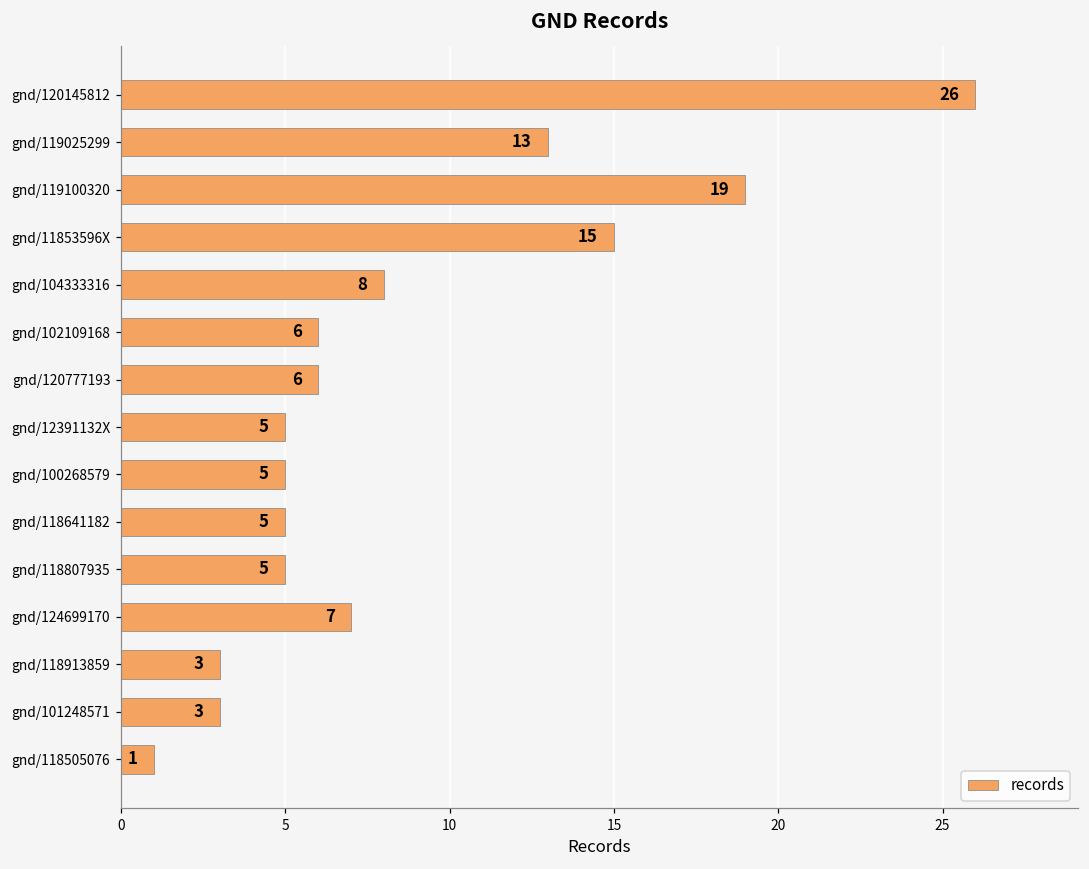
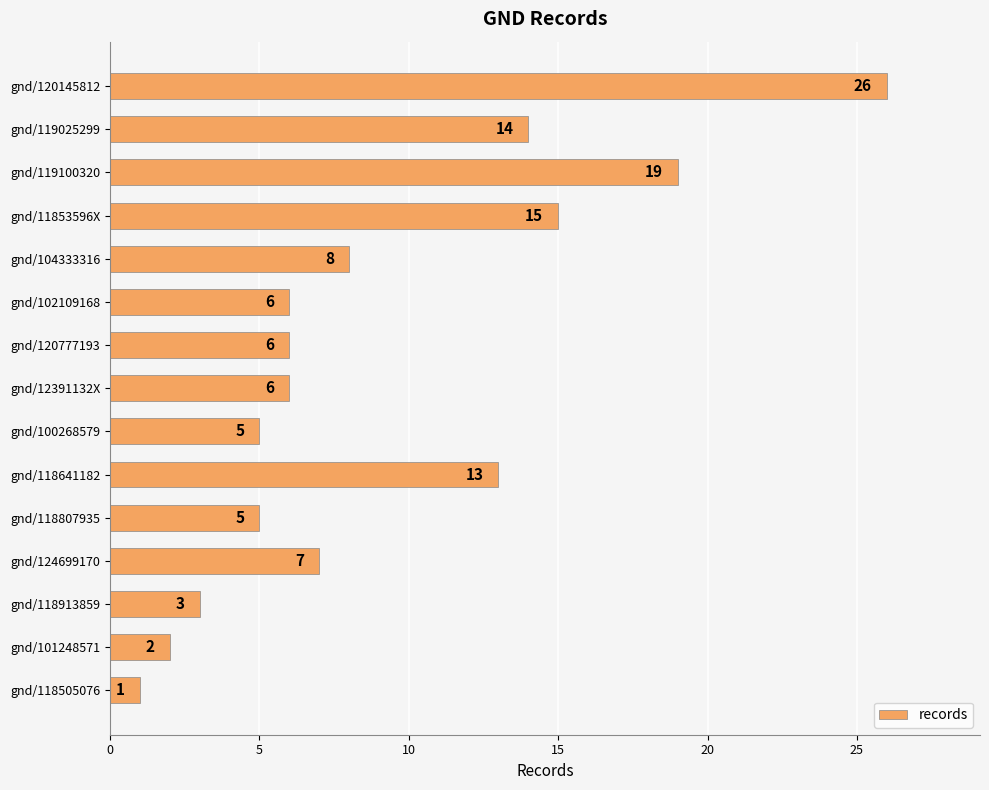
  {
    "gnd/120145812": 26,
-   "gnd/119025299": 13,
+   "gnd/119025299": 14,
    "gnd/119100320": 19,
    "gnd/11853596X": 15,
    "gnd/104333316": 8,
    "gnd/102109168": 6,
    "gnd/120777193": 6,
-   "gnd/12391132X": 5,
+   "gnd/12391132X": 6,
    "gnd/100268579": 5,
-   "gnd/118641182": 5,
+   "gnd/118641182": 13,
    "gnd/118807935": 5,
    "gnd/124699170": 7,
    "gnd/118913859": 3,
-   "gnd/101248571": 3,
+   "gnd/101248571": 2,
    "gnd/118505076": 1
  }
